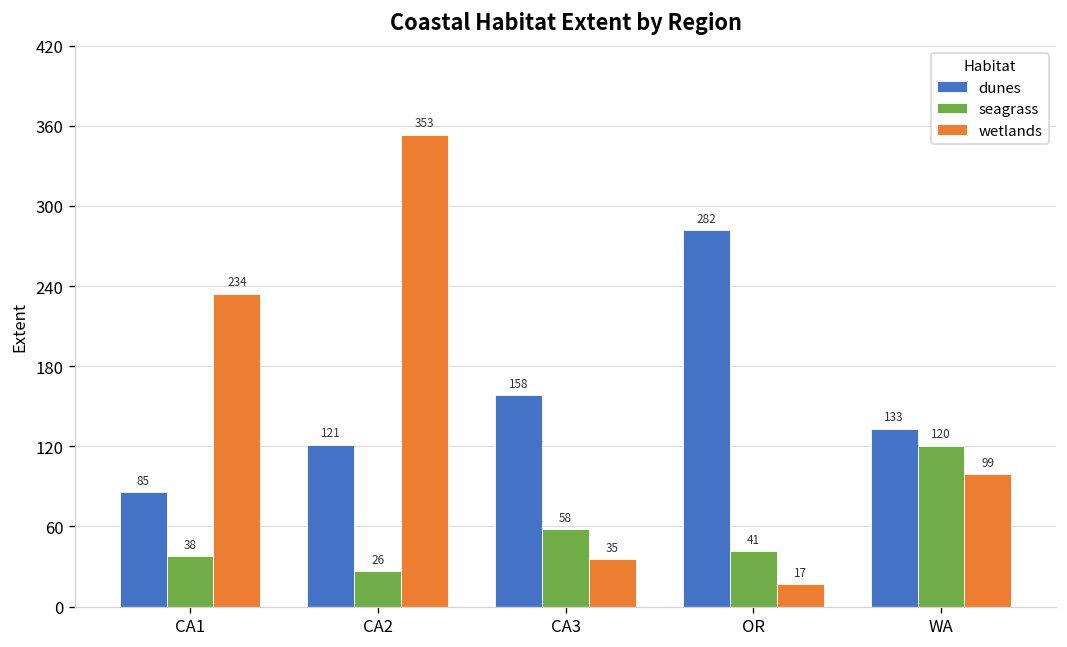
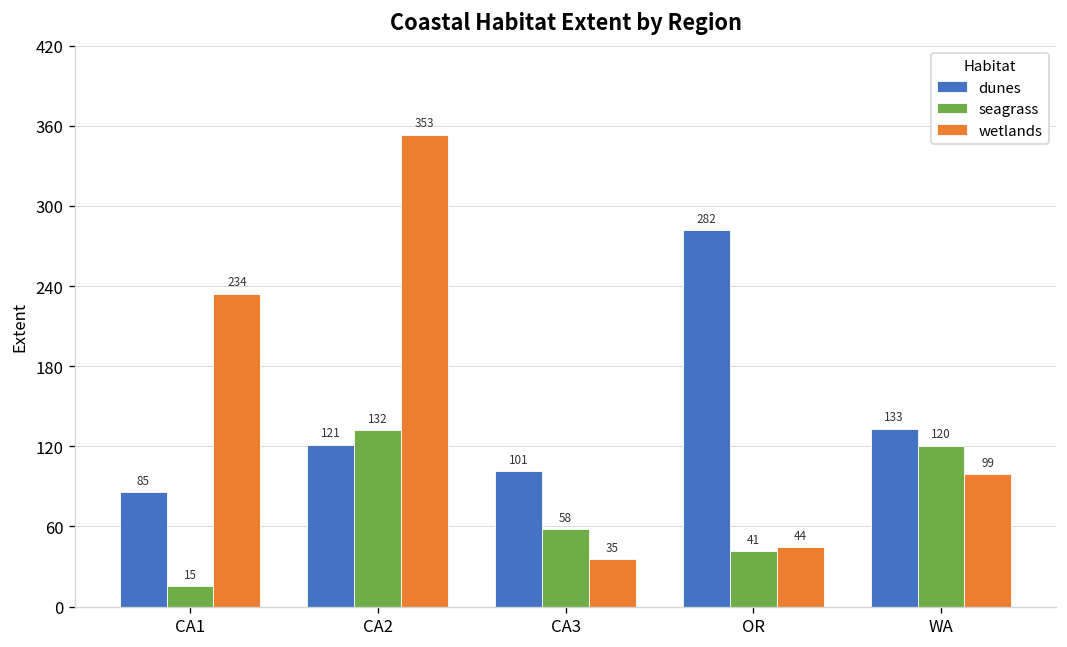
  {
    "dunes": {
      "CA1": 85,
      "CA2": 121,
-     "CA3": 158,
+     "CA3": 101,
      "OR": 282,
      "WA": 133
    },
    "seagrass": {
-     "CA1": 38,
-     "CA2": 26,
+     "CA1": 15,
+     "CA2": 132,
      "CA3": 58,
      "OR": 41,
      "WA": 120
    },
    "wetlands": {
      "CA1": 234,
      "CA2": 353,
      "CA3": 35,
-     "OR": 17,
+     "OR": 44,
      "WA": 99
    }
  }
